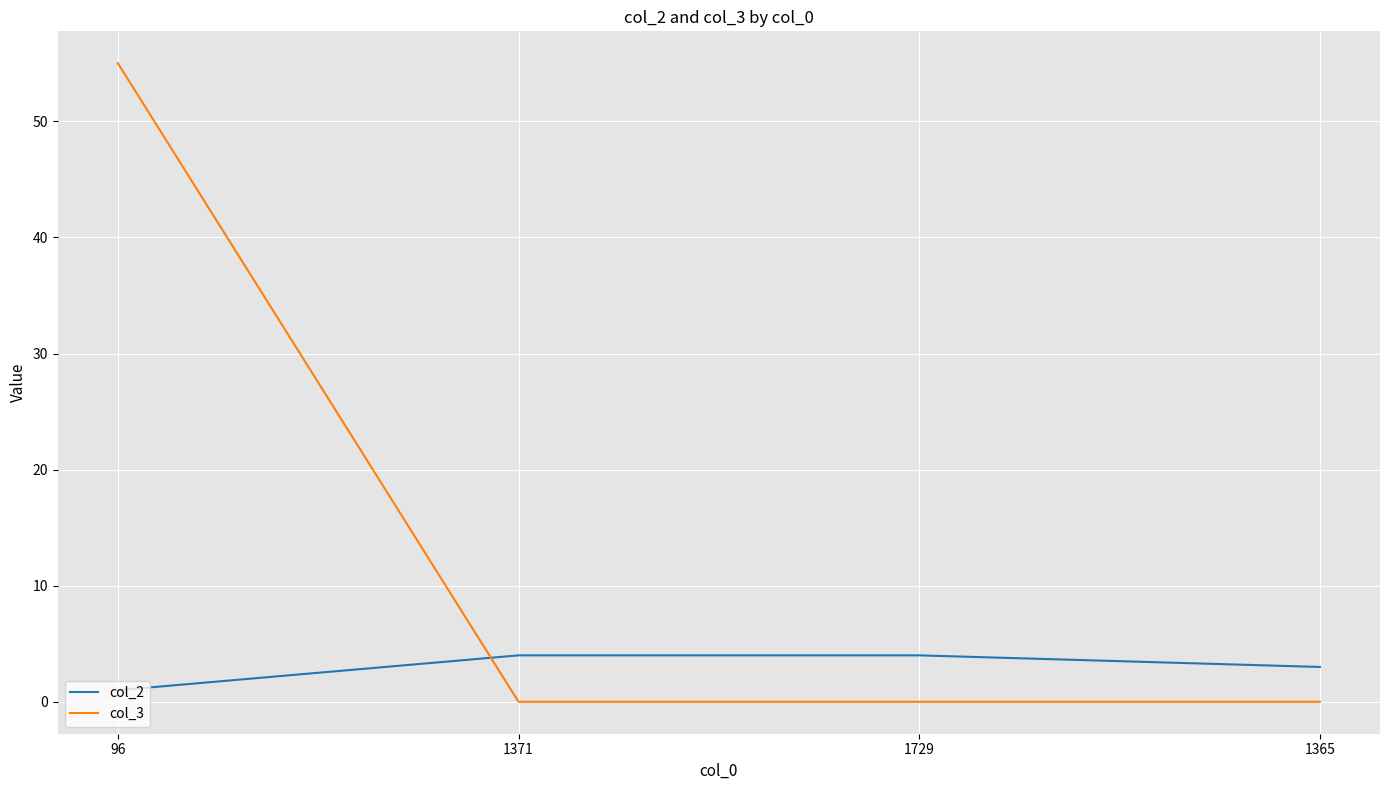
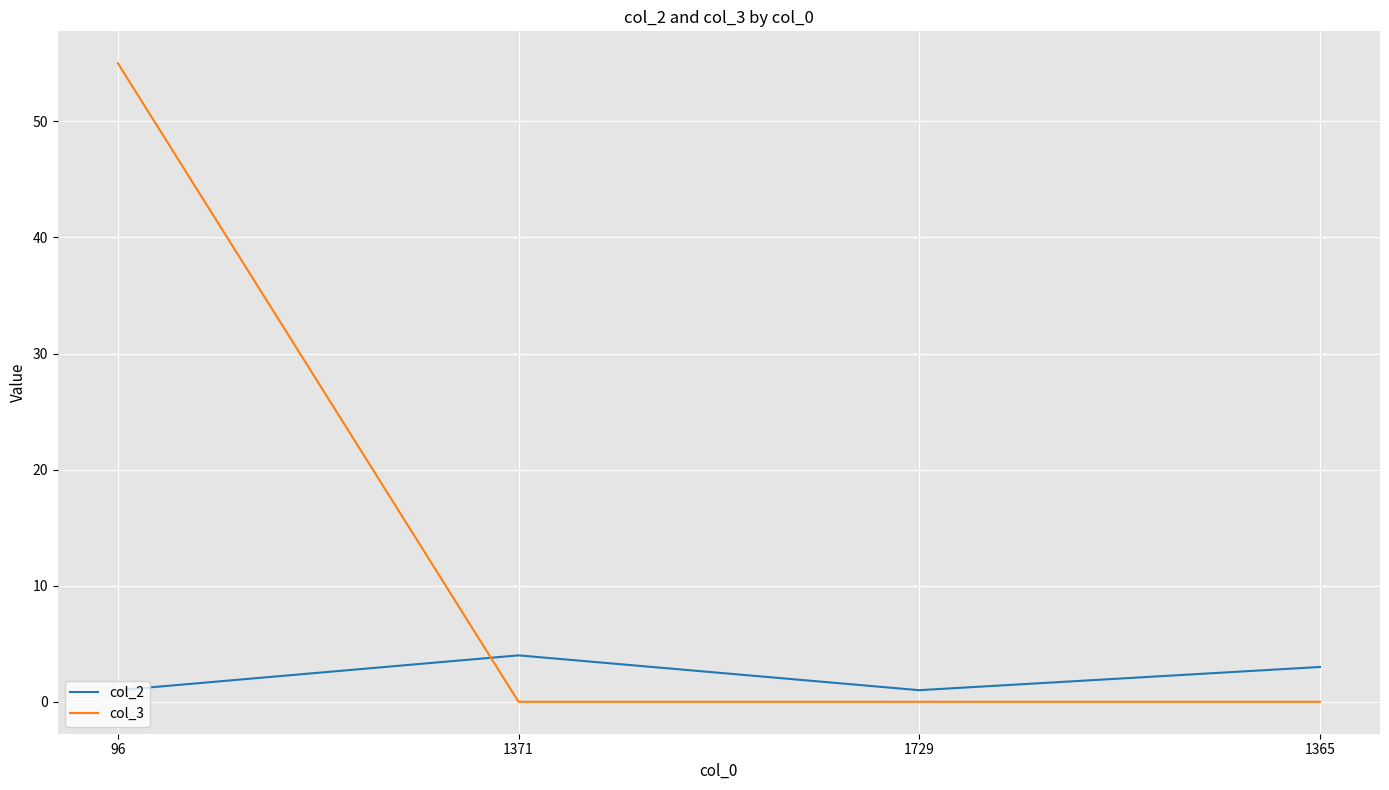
  {
    "col_2": {
      "1371": 4,
-     "1729": 4,
+     "1729": 1,
      "1365": 3
    },
    "col_3": {
      "96": 55,
      "1371": 0,
      "1729": 0,
      "1365": 0
    }
  }
